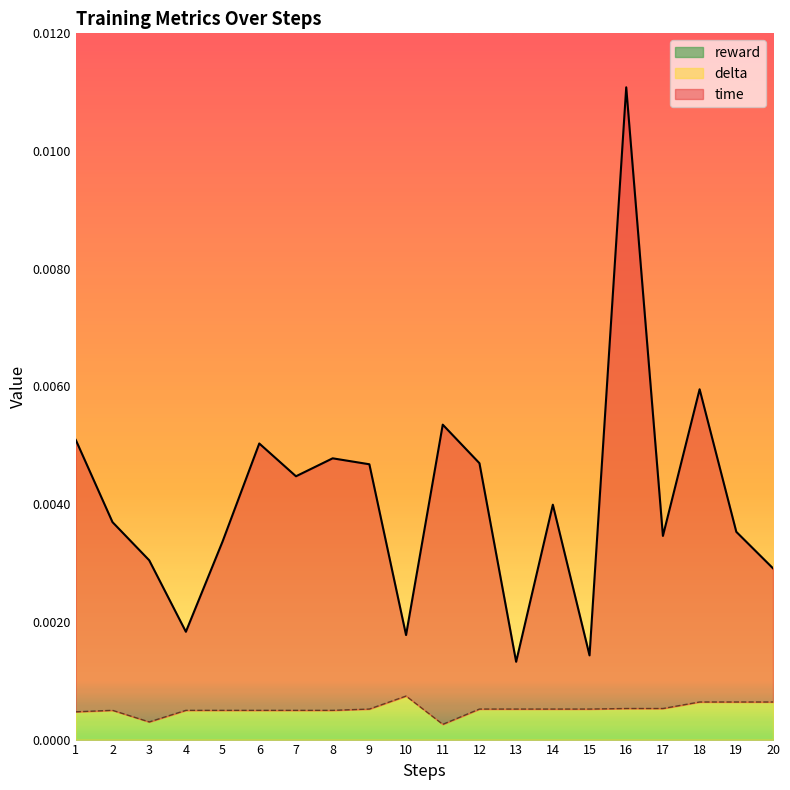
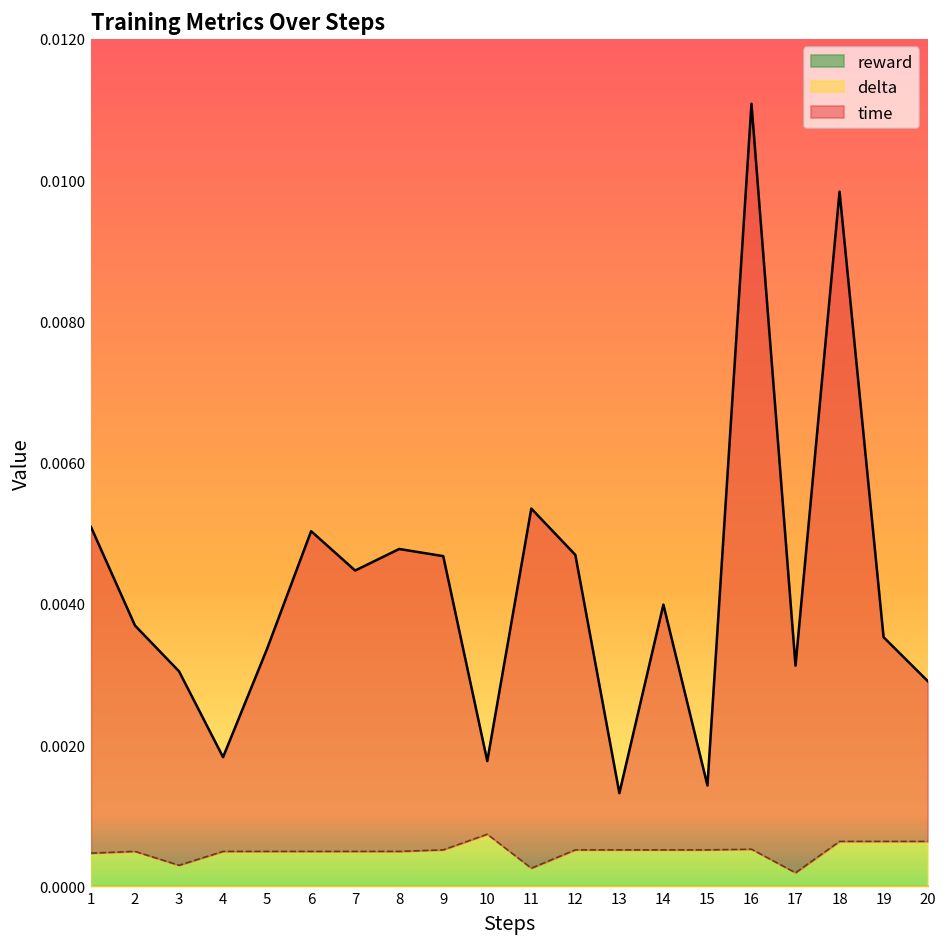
  {
    "reward": {
      "1": 0.0000,
      "2": 0.0000,
      "3": 0.0000,
      "4": 0.0000,
      "5": 0.0000,
      "6": 0.0000,
      "7": 0.0000,
      "8": 0.0000,
      "9": 0.0000,
      "10": 0.0000,
      "11": 0.0000,
      "12": 0.0000,
      "13": 0.0000,
      "14": 0.0000,
      "15": 0.0000,
      "16": 0.0000,
      "17": 0.0000,
      "18": 0.0000,
      "19": 0.0000,
      "20": 0.0000
    },
    "delta": {
      "1": 0.0005,
      "2": 0.0005,
      "3": 0.0003,
      "4": 0.0005,
      "5": 0.0005,
      "6": 0.0005,
      "7": 0.0005,
      "8": 0.0005,
      "9": 0.0005,
      "10": 0.0007,
      "11": 0.0003,
      "12": 0.0005,
      "13": 0.0005,
      "14": 0.0005,
      "15": 0.0005,
      "16": 0.0005,
-     "17": 0.0005,
+     "17": 0.0002,
      "18": 0.0006,
      "19": 0.0006,
      "20": 0.0006
    },
    "time": {
      "1": 0.0046,
      "2": 0.0032,
      "3": 0.0027,
      "4": 0.0013,
      "5": 0.0029,
      "6": 0.0045,
      "7": 0.0040,
      "8": 0.0043,
      "9": 0.0042,
      "10": 0.0010,
      "11": 0.0051,
      "12": 0.0042,
      "13": 0.0008,
      "14": 0.0035,
      "15": 0.0009,
      "16": 0.0106,
      "17": 0.0029,
-     "18": 0.0053,
+     "18": 0.0092,
      "19": 0.0029,
      "20": 0.0023
    }
  }
